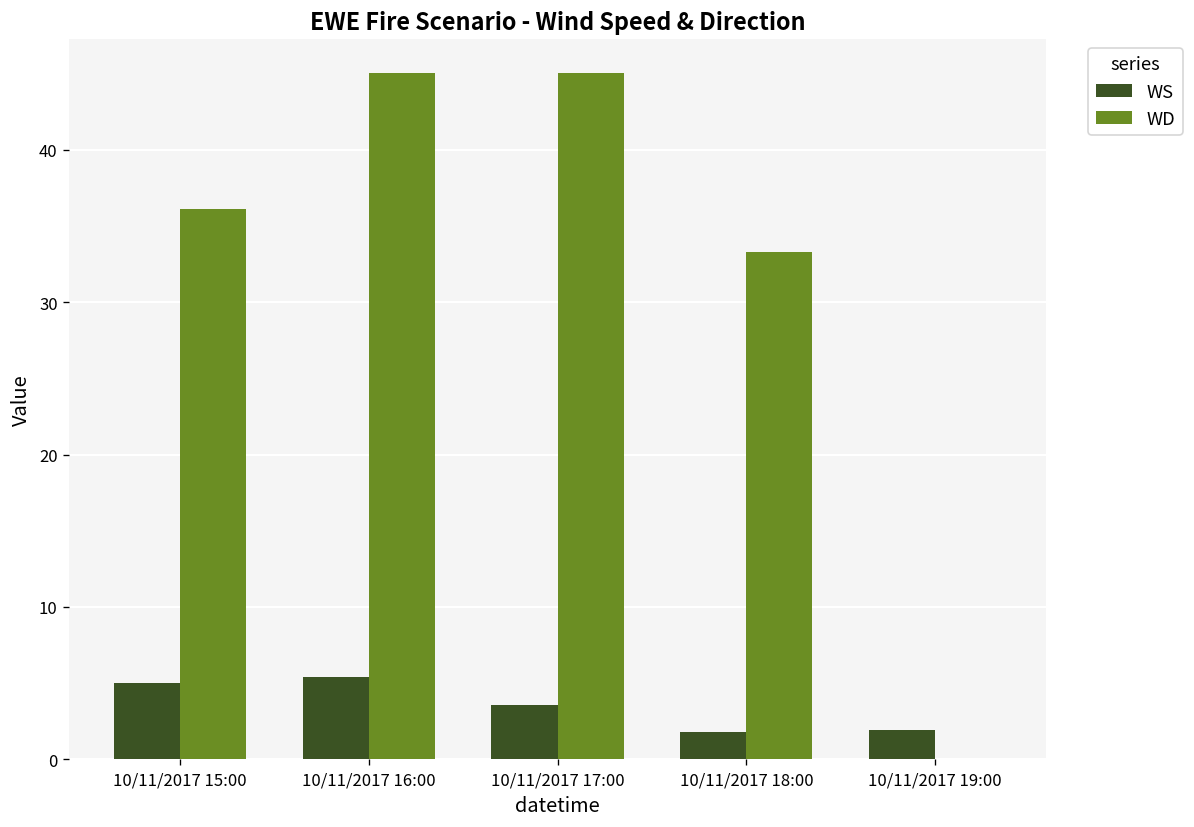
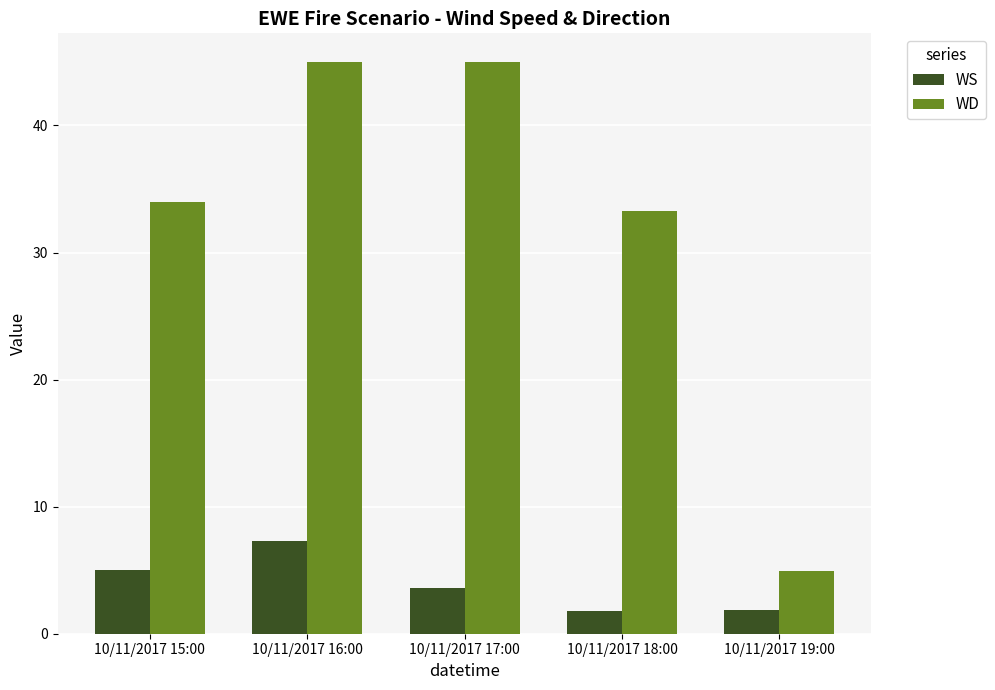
  {
    "WS": {
      "10/11/2017 15:00": 5.0,
-     "10/11/2017 16:00": 5.4,
+     "10/11/2017 16:00": 7.3,
      "10/11/2017 17:00": 3.6,
      "10/11/2017 18:00": 1.8,
      "10/11/2017 19:00": 1.9
    },
    "WD": {
-     "10/11/2017 15:00": 36.1,
+     "10/11/2017 15:00": 34.0,
      "10/11/2017 16:00": 45.0,
      "10/11/2017 17:00": 45.0,
      "10/11/2017 18:00": 33.3,
-     "10/11/2017 19:00": 0.0
+     "10/11/2017 19:00": 4.9
    }
  }
